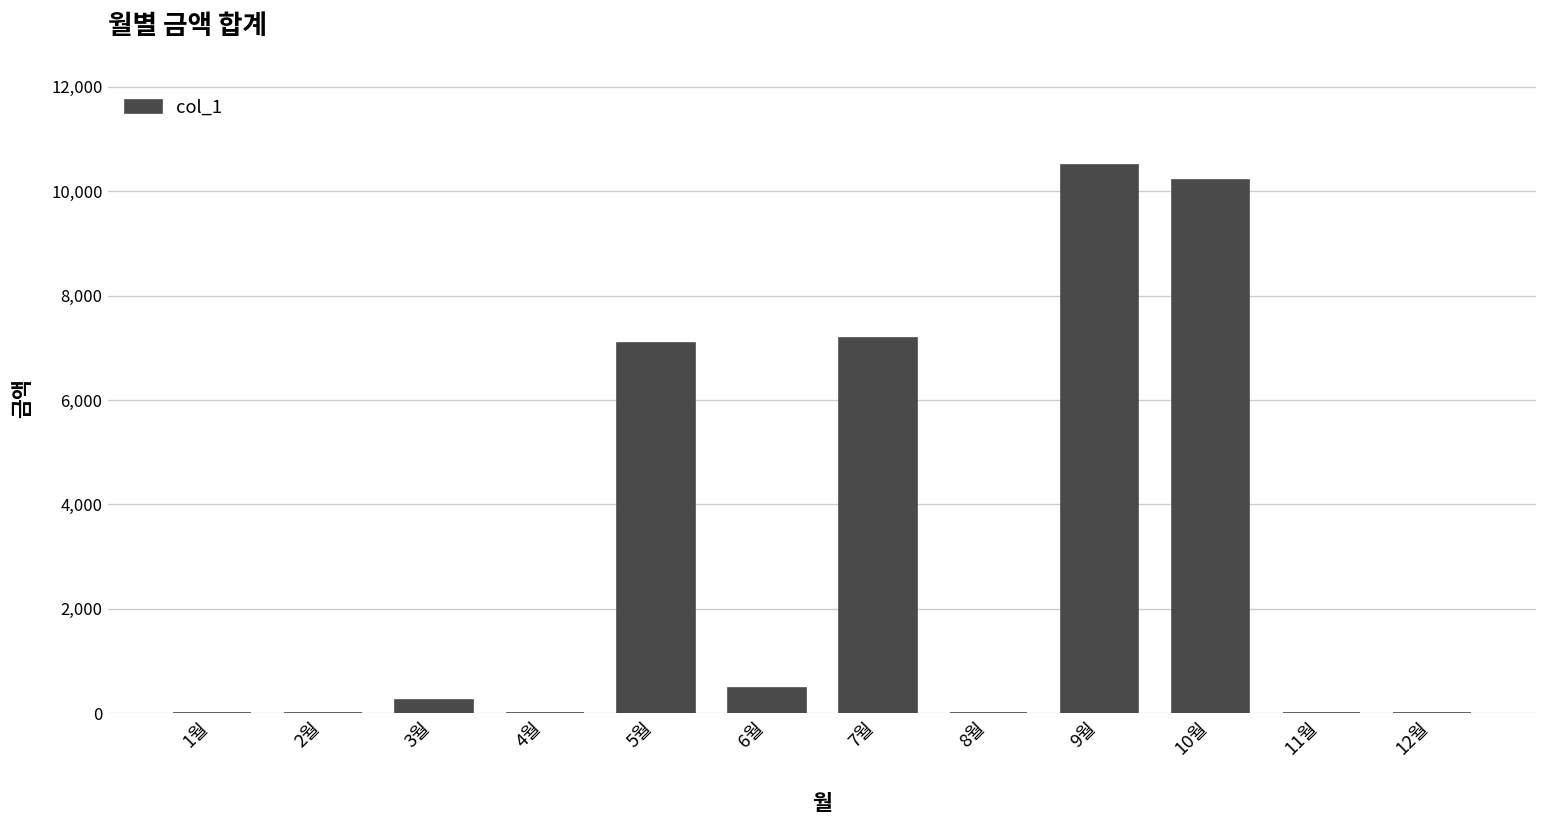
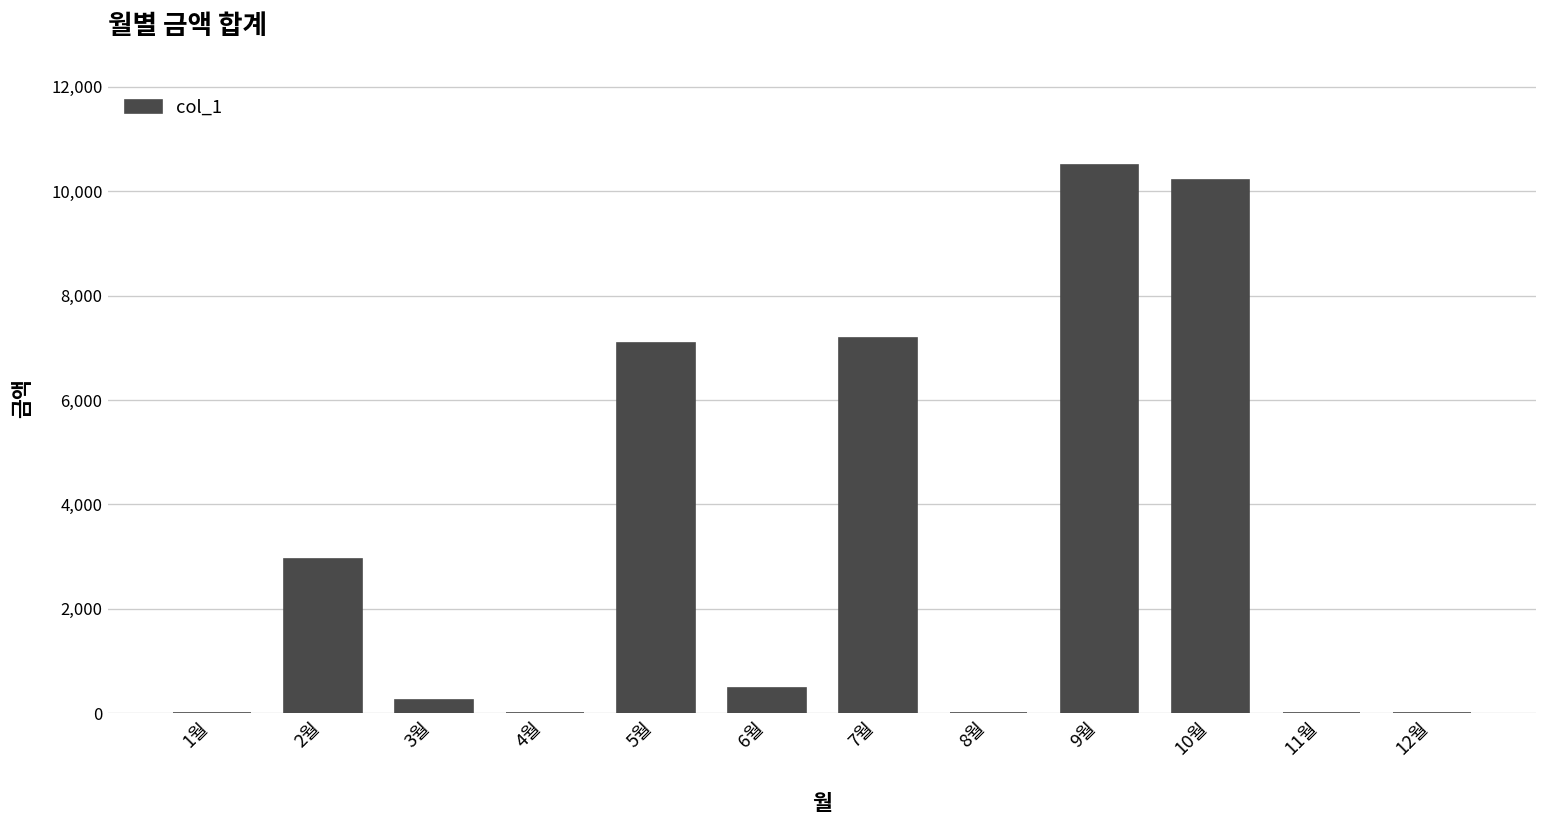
  {
    "1월": "0",
-   "2월": "0",
+   "2월": "3,000",
    "3월": "300",
    "4월": "0",
    "5월": "7,100",
    "6월": "500",
    "7월": "7,200",
    "8월": "0",
    "9월": "10,500",
    "10월": "10,200",
    "11월": "0",
    "12월": "0"
  }
